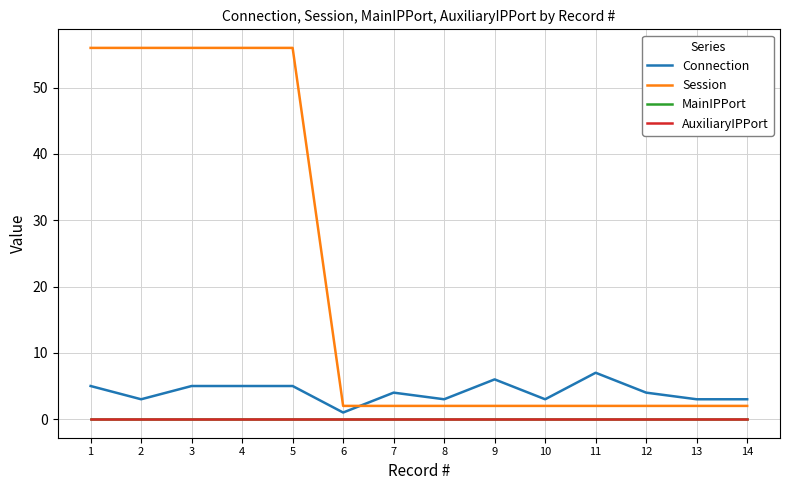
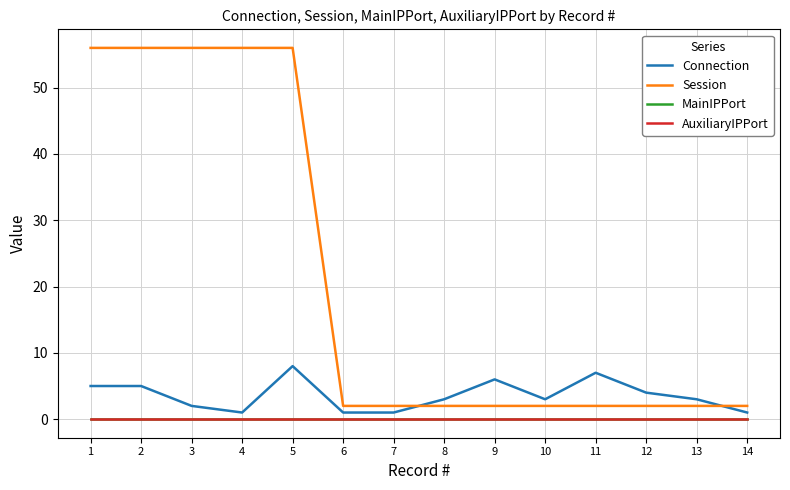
  {
    "Connection": {
      "1": 5,
-     "2": 3,
-     "3": 5,
-     "4": 5,
-     "5": 5,
+     "2": 5,
+     "3": 2,
+     "4": 1,
+     "5": 8,
      "6": 1,
-     "7": 4,
+     "7": 1,
      "8": 3,
      "9": 6,
      "10": 3,
      "11": 7,
      "12": 4,
      "13": 3,
-     "14": 3
+     "14": 1
    },
    "Session": {
      "1": 56,
      "2": 56,
      "3": 56,
      "4": 56,
      "5": 56,
      "6": 2,
      "7": 2,
      "8": 2,
      "9": 2,
      "10": 2,
      "11": 2,
      "12": 2,
      "13": 2,
      "14": 2
    },
    "AuxiliaryIPPort": {
      "1": 0,
      "2": 0,
      "3": 0,
      "4": 0,
      "5": 0,
      "6": 0,
      "7": 0,
      "8": 0,
      "9": 0,
      "10": 0,
      "11": 0,
      "12": 0,
      "13": 0,
      "14": 0
    }
  }
